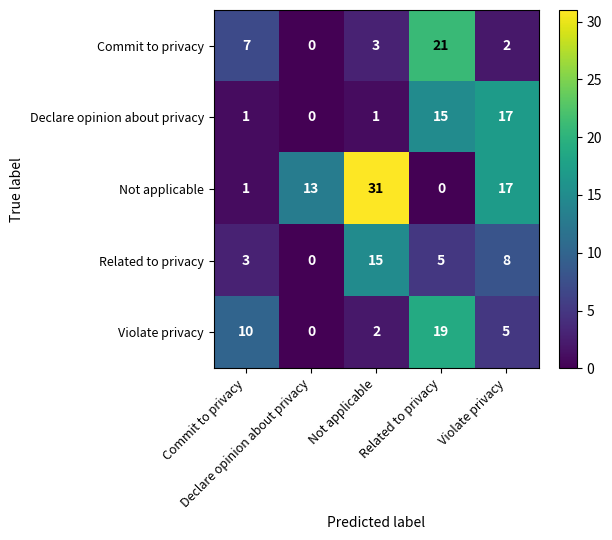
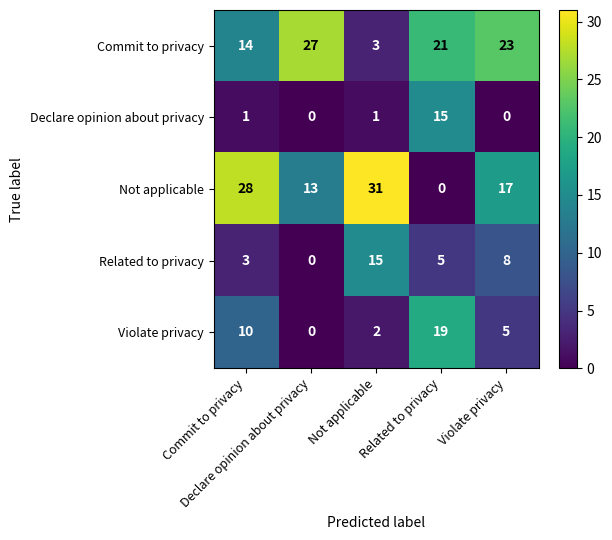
  {
    "Commit to privacy": {
-     "Commit to privacy": 7,
-     "Declare opinion about privacy": 0,
+     "Commit to privacy": 14,
+     "Declare opinion about privacy": 27,
      "Not applicable": 3,
      "Related to privacy": 21,
-     "Violate privacy": 2
+     "Violate privacy": 23
    },
    "Declare opinion about privacy": {
      "Commit to privacy": 1,
      "Declare opinion about privacy": 0,
      "Not applicable": 1,
      "Related to privacy": 15,
-     "Violate privacy": 17
+     "Violate privacy": 0
    },
    "Not applicable": {
-     "Commit to privacy": 1,
+     "Commit to privacy": 28,
      "Declare opinion about privacy": 13,
      "Not applicable": 31,
      "Related to privacy": 0,
      "Violate privacy": 17
    },
    "Related to privacy": {
      "Commit to privacy": 3,
      "Declare opinion about privacy": 0,
      "Not applicable": 15,
      "Related to privacy": 5,
      "Violate privacy": 8
    },
    "Violate privacy": {
      "Commit to privacy": 10,
      "Declare opinion about privacy": 0,
      "Not applicable": 2,
      "Related to privacy": 19,
      "Violate privacy": 5
    }
  }
